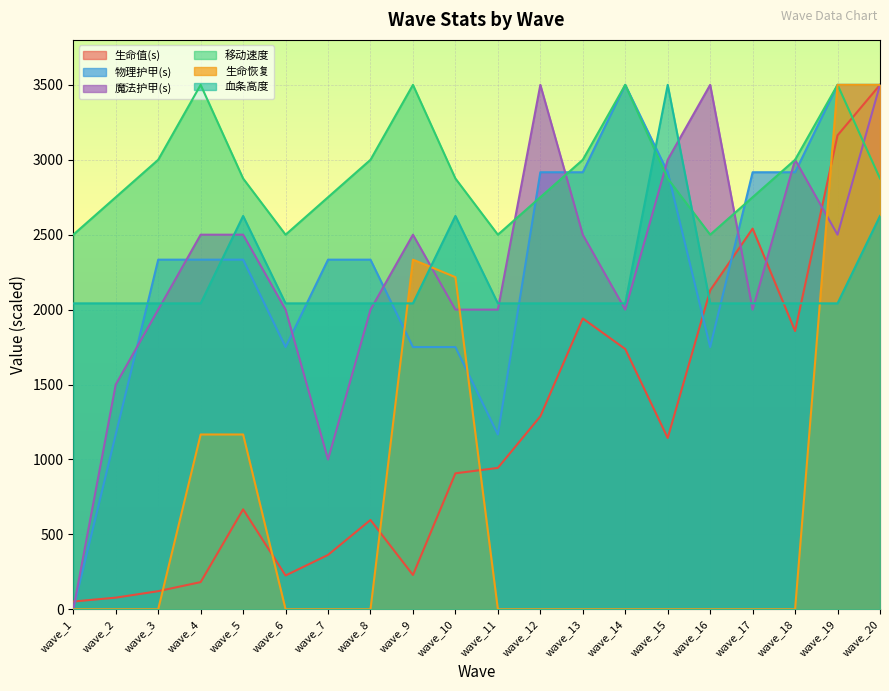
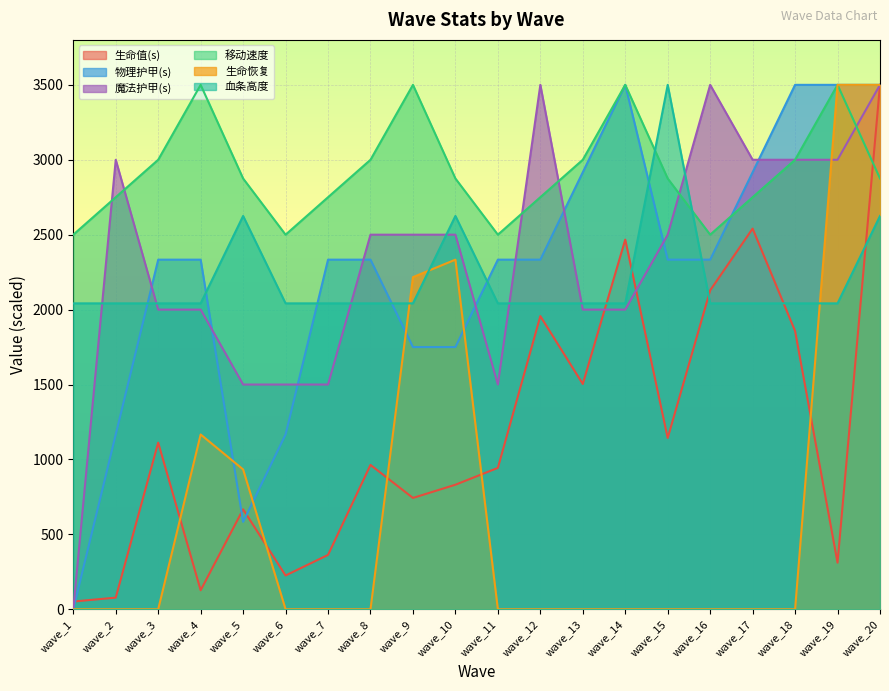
  {
    "生命值(s)": {
      "wave_1": 50,
      "wave_2": 80,
-     "wave_3": 120,
-     "wave_4": 180,
+     "wave_3": 1110,
+     "wave_4": 130,
      "wave_5": 670,
      "wave_6": 230,
      "wave_7": 360,
-     "wave_8": 600,
-     "wave_9": 230,
-     "wave_10": 910,
+     "wave_8": 960,
+     "wave_9": 740,
+     "wave_10": 830,
      "wave_11": 940,
-     "wave_12": 1290,
-     "wave_13": 1940,
-     "wave_14": 1740,
+     "wave_12": 1960,
+     "wave_13": 1500,
+     "wave_14": 2470,
      "wave_15": 1140,
      "wave_16": 2130,
      "wave_17": 2540,
      "wave_18": 1860,
-     "wave_19": 3160
+     "wave_19": 310
    },
    "物理护甲(s)": {
      "wave_2": 1170,
      "wave_3": 2330,
      "wave_4": 2330,
-     "wave_5": 2330,
-     "wave_6": 1750,
+     "wave_5": 580,
+     "wave_6": 1170,
      "wave_7": 2330,
      "wave_8": 2330,
      "wave_9": 1750,
      "wave_10": 1750,
-     "wave_11": 1170,
-     "wave_12": 2920,
+     "wave_11": 2330,
+     "wave_12": 2330,
      "wave_13": 2920,
-     "wave_15": 2920,
-     "wave_16": 1750,
+     "wave_15": 2330,
+     "wave_16": 2330,
      "wave_17": 2920,
-     "wave_18": 2920
+     "wave_18": 3500
    },
    "魔法护甲(s)": {
-     "wave_2": 1500,
+     "wave_2": 3000,
      "wave_3": 2000,
-     "wave_4": 2500,
-     "wave_5": 2500,
-     "wave_6": 2000,
-     "wave_7": 1000,
-     "wave_8": 2000,
+     "wave_4": 2000,
+     "wave_5": 1500,
+     "wave_6": 1500,
+     "wave_7": 1500,
+     "wave_8": 2500,
      "wave_9": 2500,
-     "wave_10": 2000,
-     "wave_11": 2000,
+     "wave_10": 2500,
+     "wave_11": 1500,
      "wave_12": 3500,
-     "wave_13": 2500,
+     "wave_13": 2000,
      "wave_14": 2000,
-     "wave_15": 3000,
+     "wave_15": 2500,
      "wave_16": 3500,
-     "wave_17": 2000,
-     "wave_19": 2500
+     "wave_17": 3000,
+     "wave_19": 3000
    },
    "生命恢复": {
      "wave_2": 0,
      "wave_3": 0,
      "wave_4": 1170,
-     "wave_5": 1170,
+     "wave_5": 930,
      "wave_6": 0,
      "wave_7": 0,
      "wave_8": 0,
-     "wave_9": 2330,
-     "wave_10": 2220,
+     "wave_9": 2220,
+     "wave_10": 2330,
      "wave_11": 0,
      "wave_12": 0,
      "wave_13": 0,
      "wave_14": 0,
      "wave_15": 0,
      "wave_16": 0,
      "wave_17": 0,
      "wave_18": 0
    }
  }
